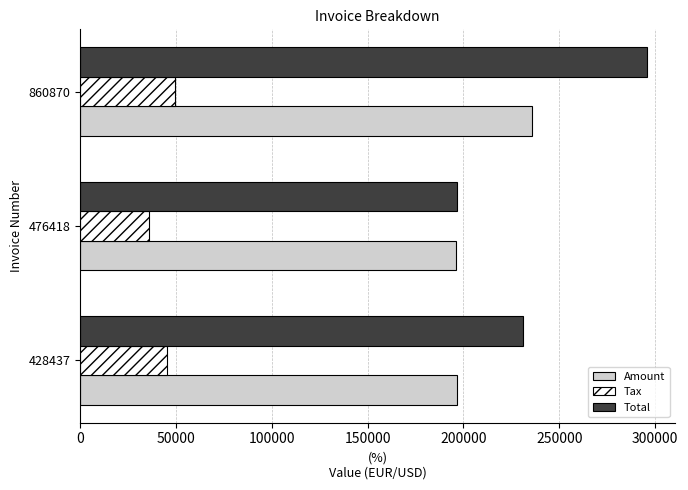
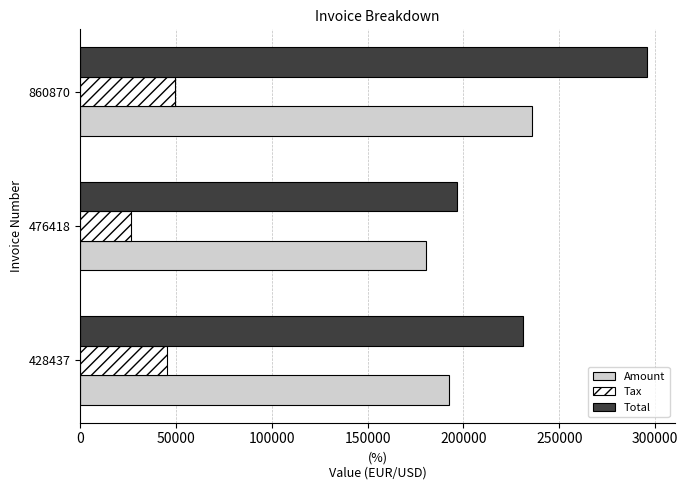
  {
    "Amount": {
      "860870": 236000,
-     "476418": 196000,
-     "428437": 197000
+     "476418": 180000,
+     "428437": 193000
    },
    "Tax": {
      "860870": 49000,
-     "476418": 36000,
+     "476418": 27000,
      "428437": 45000
    },
    "Total": {
      "860870": 296000,
      "476418": 197000,
      "428437": 231000
    }
  }
